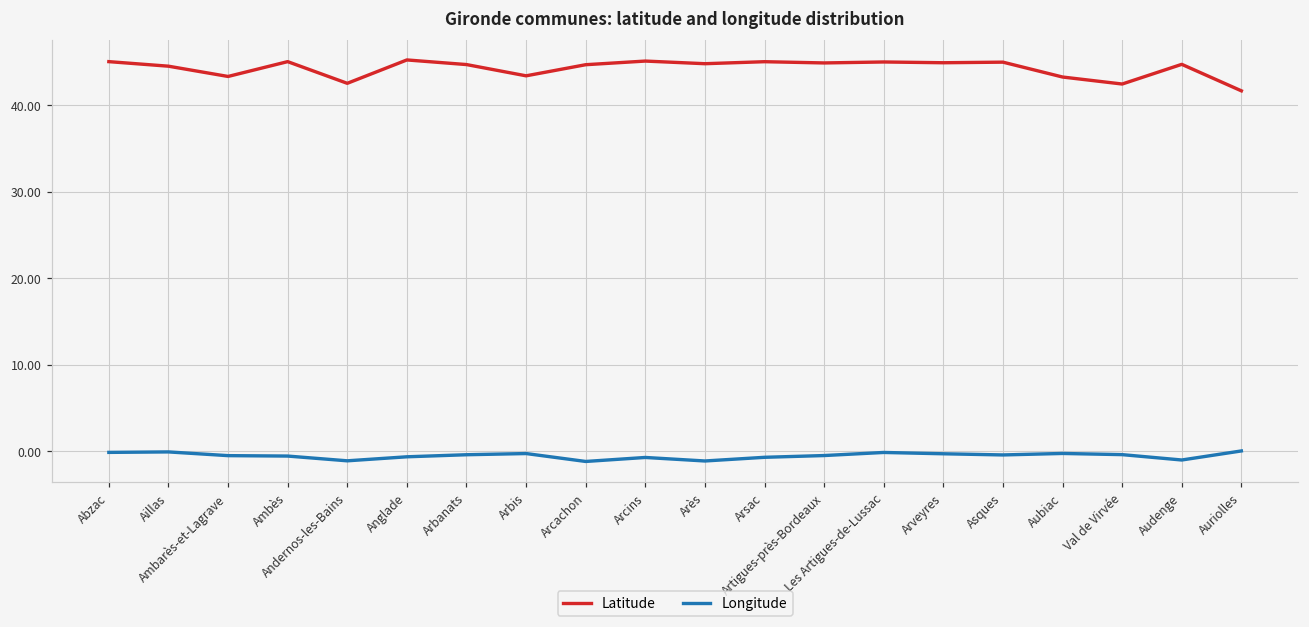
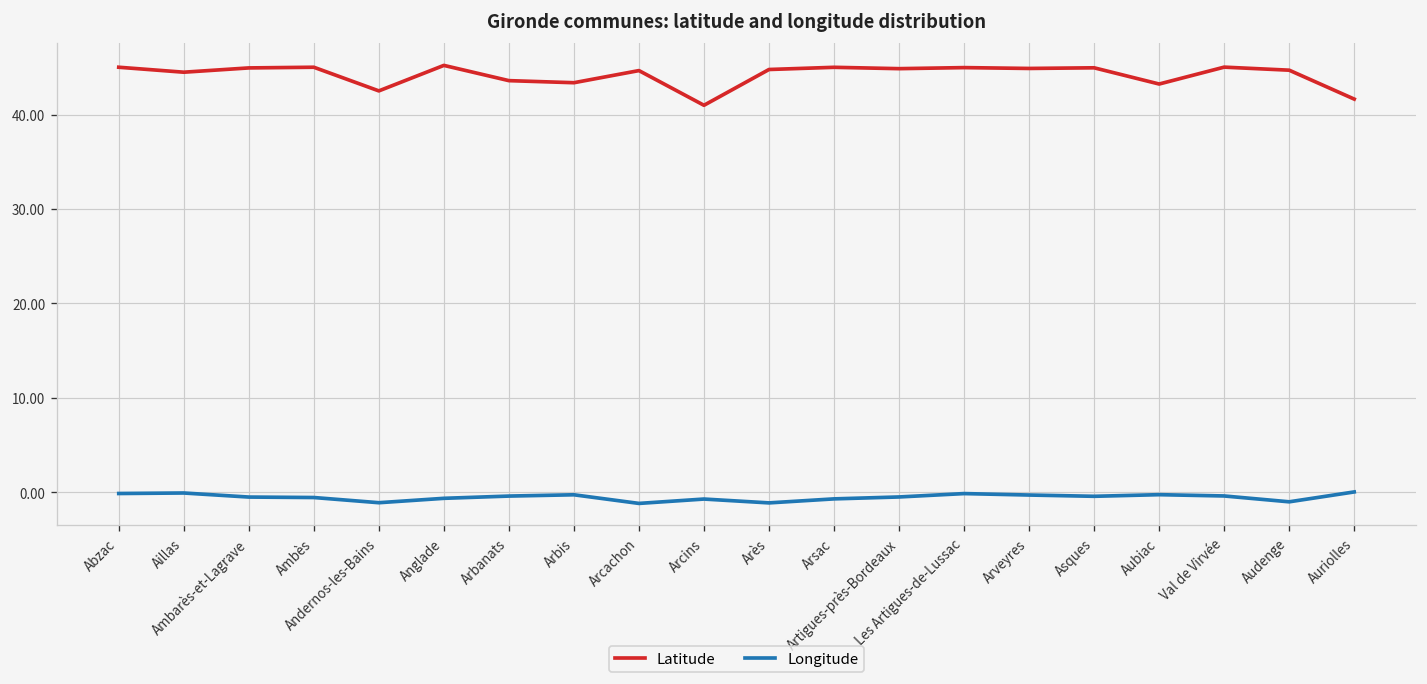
  {
    "Latitude": {
      "Abzac": 45,
      "Aillas": 44,
-     "Ambarès-et-Lagrave": 43,
+     "Ambarès-et-Lagrave": 45,
      "Ambès": 45,
      "Andernos-les-Bains": 43,
      "Anglade": 45,
-     "Arbanats": 45,
+     "Arbanats": 44,
      "Arbis": 43,
      "Arcachon": 45,
-     "Arcins": 45,
+     "Arcins": 41,
      "Arès": 45,
      "Arsac": 45,
      "Artigues-près-Bordeaux": 45,
      "Les Artigues-de-Lussac": 45,
      "Arveyres": 45,
      "Asques": 45,
      "Aubiac": 43,
-     "Val de Virvée": 42,
+     "Val de Virvée": 45,
      "Audenge": 45,
      "Auriolles": 42
    },
    "Longitude": {
      "Abzac": 0,
      "Aillas": 0,
      "Ambarès-et-Lagrave": 0,
      "Ambès": -1,
      "Andernos-les-Bains": -1,
      "Anglade": -1,
      "Arbanats": 0,
      "Arbis": 0,
      "Arcachon": -1,
      "Arcins": -1,
      "Arès": -1,
      "Arsac": -1,
      "Artigues-près-Bordeaux": 0,
      "Les Artigues-de-Lussac": 0,
      "Arveyres": 0,
      "Asques": 0,
      "Aubiac": 0,
      "Val de Virvée": 0,
      "Audenge": -1,
      "Auriolles": 0
    }
  }
